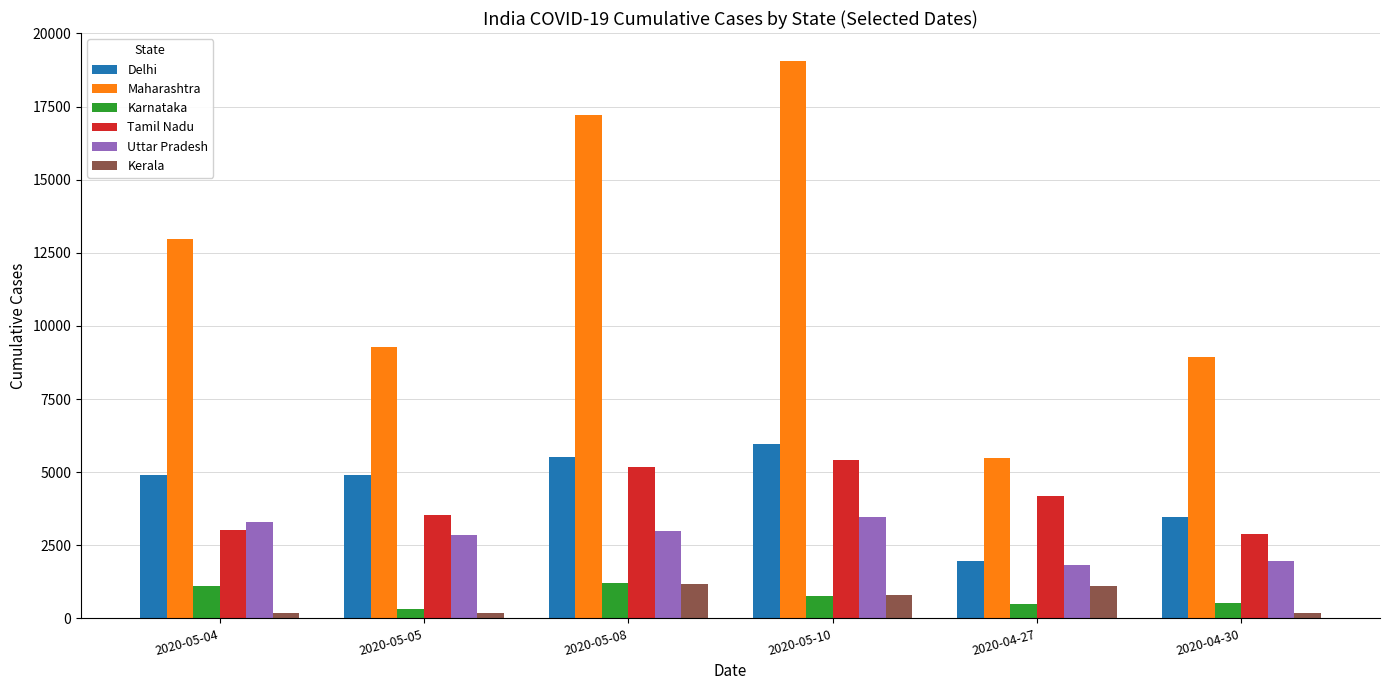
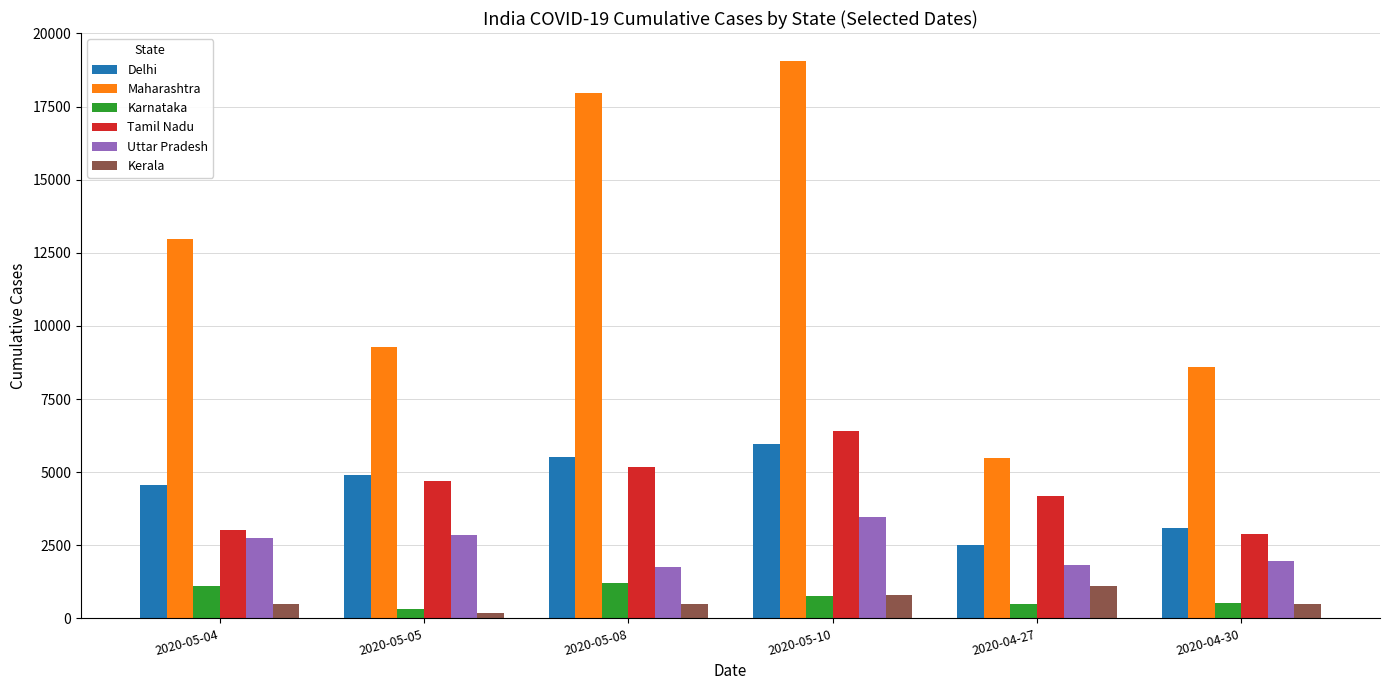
  {
    "Delhi": {
-     "2020-05-04": 4900,
+     "2020-05-04": 4500,
      "2020-05-05": 4900,
      "2020-05-08": 5500,
      "2020-05-10": 6000,
-     "2020-04-27": 2000,
-     "2020-04-30": 3500
+     "2020-04-27": 2500,
+     "2020-04-30": 3100
    },
    "Maharashtra": {
      "2020-05-04": 13000,
      "2020-05-05": 9300,
-     "2020-05-08": 17200,
+     "2020-05-08": 18000,
      "2020-05-10": 19100,
      "2020-04-27": 5500,
-     "2020-04-30": 8900
+     "2020-04-30": 8600
    },
    "Karnataka": {
      "2020-05-04": 1100,
      "2020-05-05": 300,
      "2020-05-08": 1200,
      "2020-05-10": 800,
      "2020-04-27": 500,
      "2020-04-30": 500
    },
    "Tamil Nadu": {
      "2020-05-04": 3000,
-     "2020-05-05": 3600,
+     "2020-05-05": 4700,
      "2020-05-08": 5200,
-     "2020-05-10": 5400,
+     "2020-05-10": 6400,
      "2020-04-27": 4200,
      "2020-04-30": 2900
    },
    "Uttar Pradesh": {
-     "2020-05-04": 3300,
+     "2020-05-04": 2700,
      "2020-05-05": 2900,
-     "2020-05-08": 3000,
+     "2020-05-08": 1700,
      "2020-05-10": 3500,
      "2020-04-27": 1800,
      "2020-04-30": 2000
    },
    "Kerala": {
-     "2020-05-04": 200,
+     "2020-05-04": 500,
      "2020-05-05": 200,
-     "2020-05-08": 1200,
+     "2020-05-08": 500,
      "2020-05-10": 800,
      "2020-04-27": 1100,
-     "2020-04-30": 200
+     "2020-04-30": 500
    }
  }
